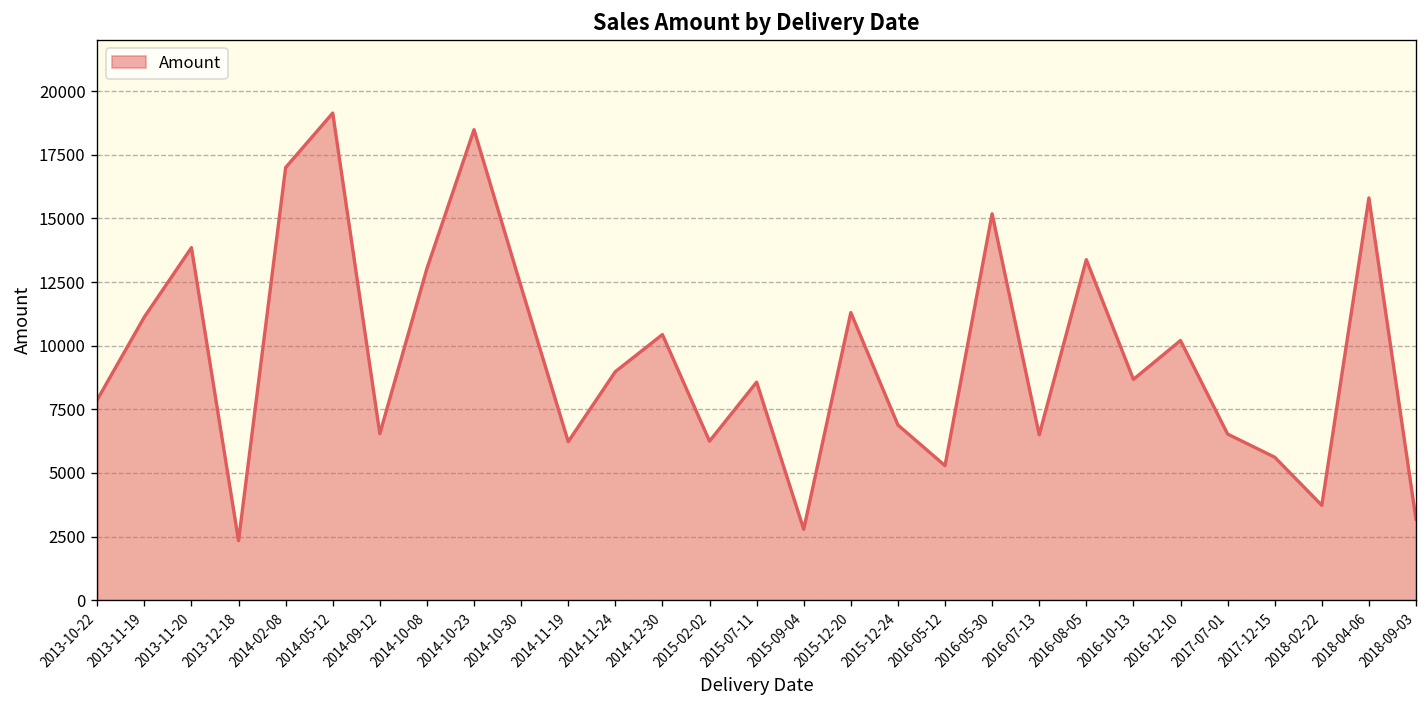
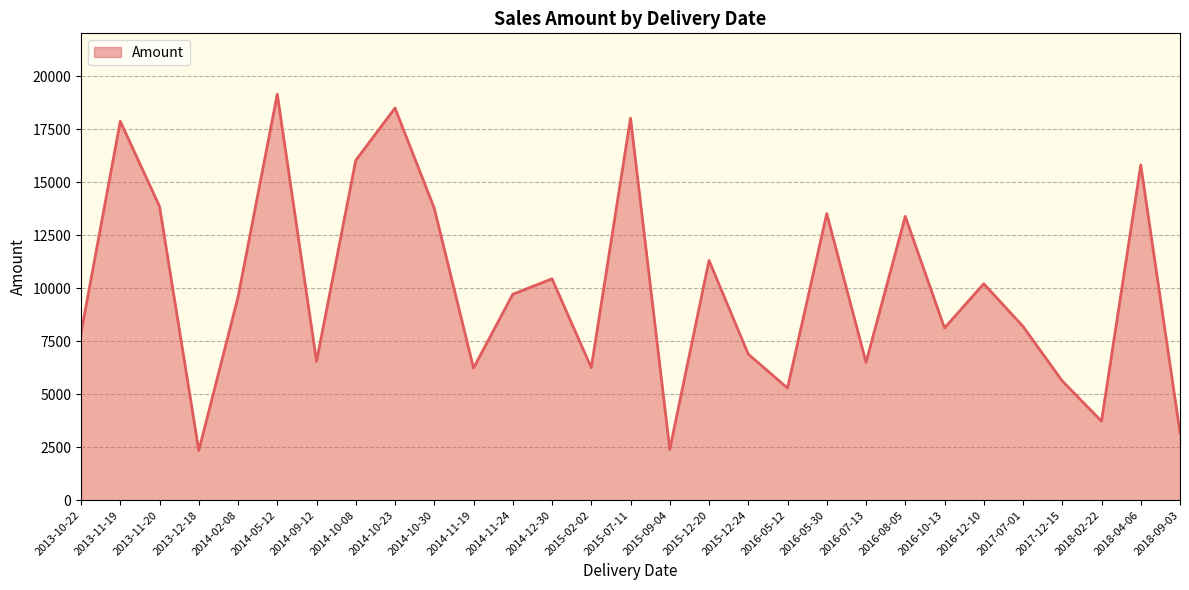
  {
    "2013-10-22": 7900,
-   "2013-11-19": 11100,
+   "2013-11-19": 17900,
    "2013-11-20": 13900,
    "2013-12-18": 2300,
-   "2014-02-08": 17000,
+   "2014-02-08": 9600,
    "2014-05-12": 19100,
    "2014-09-12": 6500,
-   "2014-10-08": 13000,
+   "2014-10-08": 16000,
    "2014-10-23": 18500,
-   "2014-10-30": 12300,
+   "2014-10-30": 13800,
    "2014-11-19": 6200,
-   "2014-11-24": 9000,
+   "2014-11-24": 9700,
    "2014-12-30": 10400,
    "2015-02-02": 6200,
-   "2015-07-11": 8600,
-   "2015-09-04": 2800,
+   "2015-07-11": 18000,
+   "2015-09-04": 2400,
    "2015-12-20": 11300,
    "2015-12-24": 6900,
    "2016-05-12": 5300,
-   "2016-05-30": 15200,
+   "2016-05-30": 13500,
    "2016-07-13": 6500,
    "2016-08-05": 13400,
-   "2016-10-13": 8700,
+   "2016-10-13": 8100,
    "2016-12-10": 10200,
-   "2017-07-01": 6500,
+   "2017-07-01": 8200,
    "2017-12-15": 5600,
    "2018-02-22": 3700,
    "2018-04-06": 15800,
    "2018-09-03": 3200
  }
